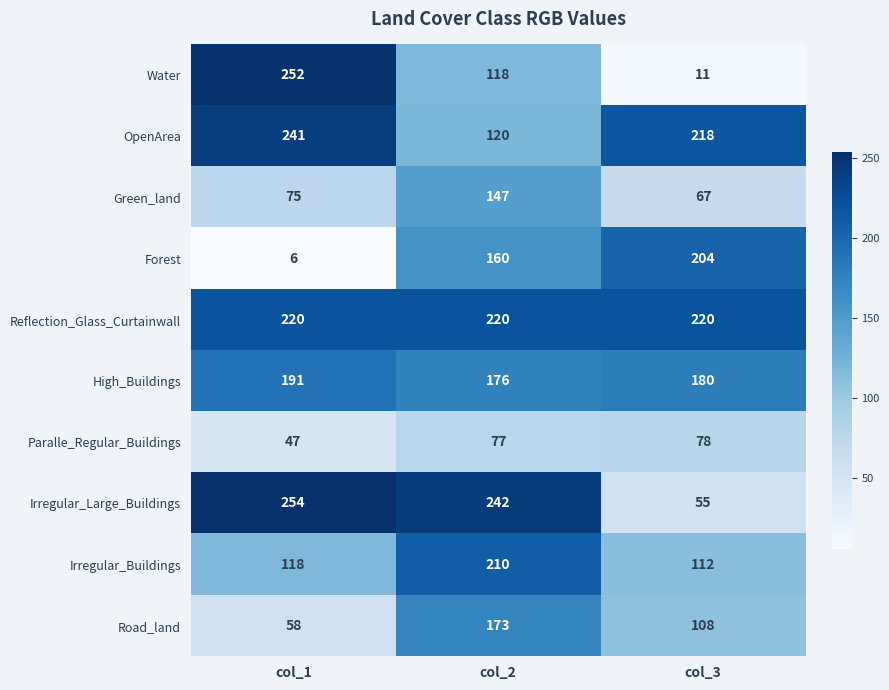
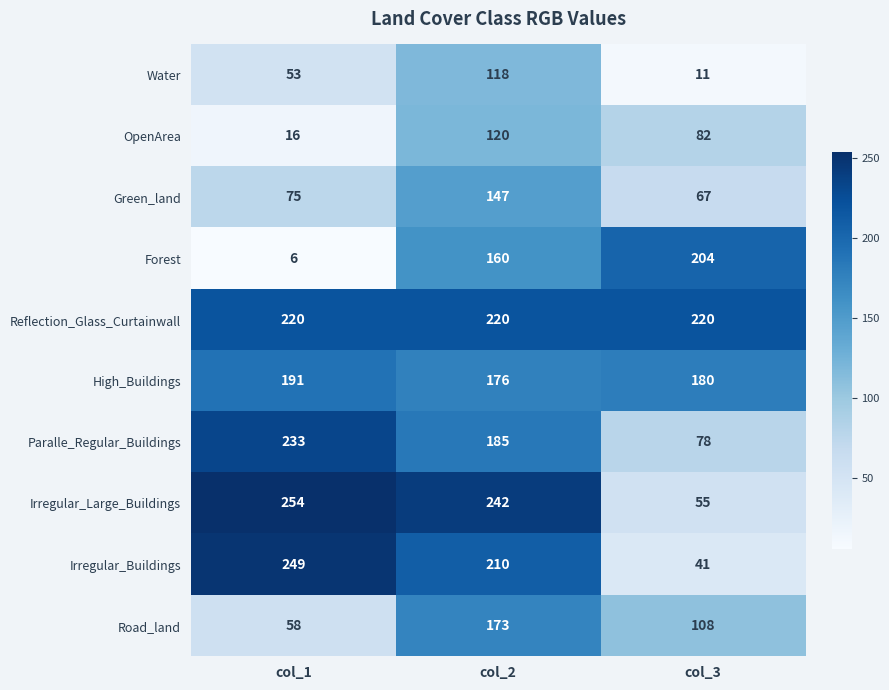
  {
    "Water": {
-     "col_1": 252,
+     "col_1": 53,
      "col_2": 118,
      "col_3": 11
    },
    "OpenArea": {
-     "col_1": 241,
+     "col_1": 16,
      "col_2": 120,
-     "col_3": 218
+     "col_3": 82
    },
    "Green_land": {
      "col_1": 75,
      "col_2": 147,
      "col_3": 67
    },
    "Forest": {
      "col_1": 6,
      "col_2": 160,
      "col_3": 204
    },
    "Reflection_Glass_Curtainwall": {
      "col_1": 220,
      "col_2": 220,
      "col_3": 220
    },
    "High_Buildings": {
      "col_1": 191,
      "col_2": 176,
      "col_3": 180
    },
    "Paralle_Regular_Buildings": {
-     "col_1": 47,
-     "col_2": 77,
+     "col_1": 233,
+     "col_2": 185,
      "col_3": 78
    },
    "Irregular_Large_Buildings": {
      "col_1": 254,
      "col_2": 242,
      "col_3": 55
    },
    "Irregular_Buildings": {
-     "col_1": 118,
+     "col_1": 249,
      "col_2": 210,
-     "col_3": 112
+     "col_3": 41
    },
    "Road_land": {
      "col_1": 58,
      "col_2": 173,
      "col_3": 108
    }
  }
